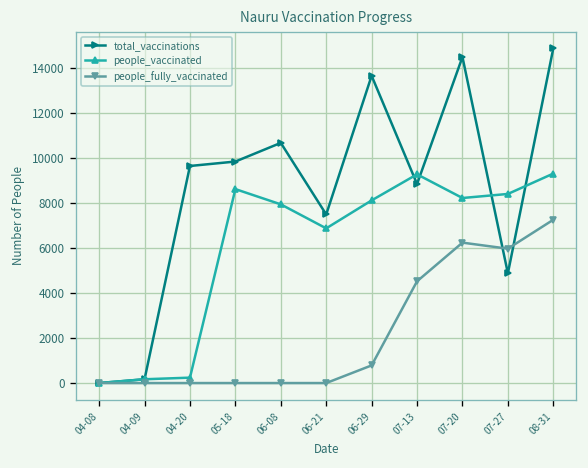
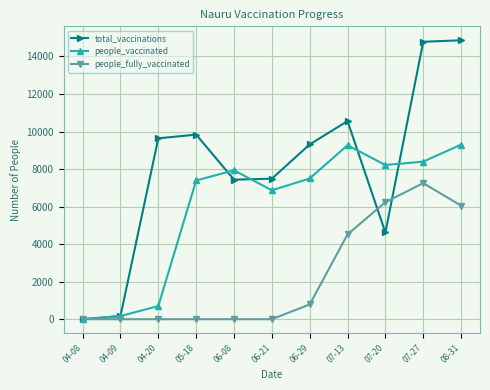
  {
    "total_vaccinations": {
      "04-20": 9600,
      "05-18": 9800,
-     "06-08": 10700,
+     "06-08": 7400,
      "06-21": 7500,
-     "06-29": 13600,
-     "07-13": 8800,
-     "07-20": 14500,
-     "07-27": 4900,
+     "06-29": 9300,
+     "07-13": 10600,
+     "07-20": 4600,
+     "07-27": 14800,
      "08-31": 14900
    },
    "people_vaccinated": {
-     "04-20": 200,
-     "05-18": 8600,
+     "04-20": 700,
+     "05-18": 7400,
      "06-08": 7900,
      "06-21": 6900,
-     "06-29": 8100,
+     "06-29": 7500,
      "07-13": 9300,
      "07-20": 8200,
      "07-27": 8400,
      "08-31": 9300
    },
    "people_fully_vaccinated": {
      "04-09": 0,
      "04-20": 0,
      "05-18": 0,
      "06-08": 0,
      "06-21": 0,
      "06-29": 800,
      "07-13": 4500,
      "07-20": 6200,
-     "07-27": 6000,
-     "08-31": 7300
+     "07-27": 7300,
+     "08-31": 6100
    }
  }
